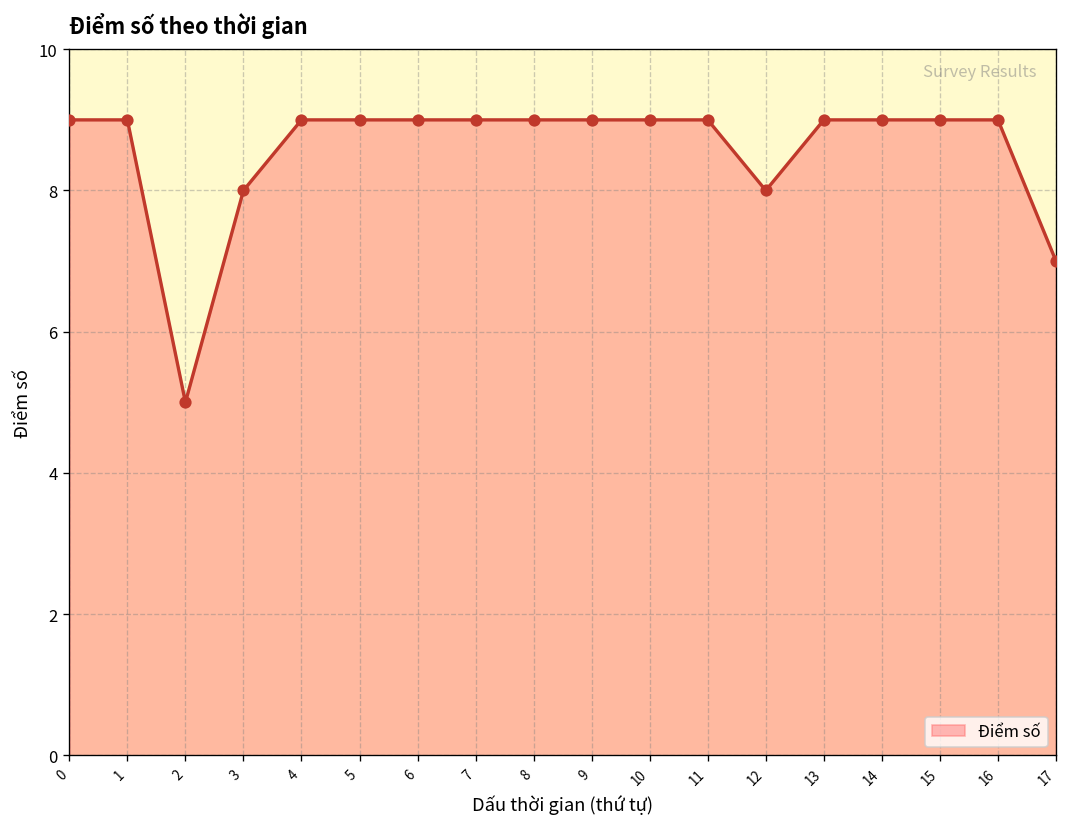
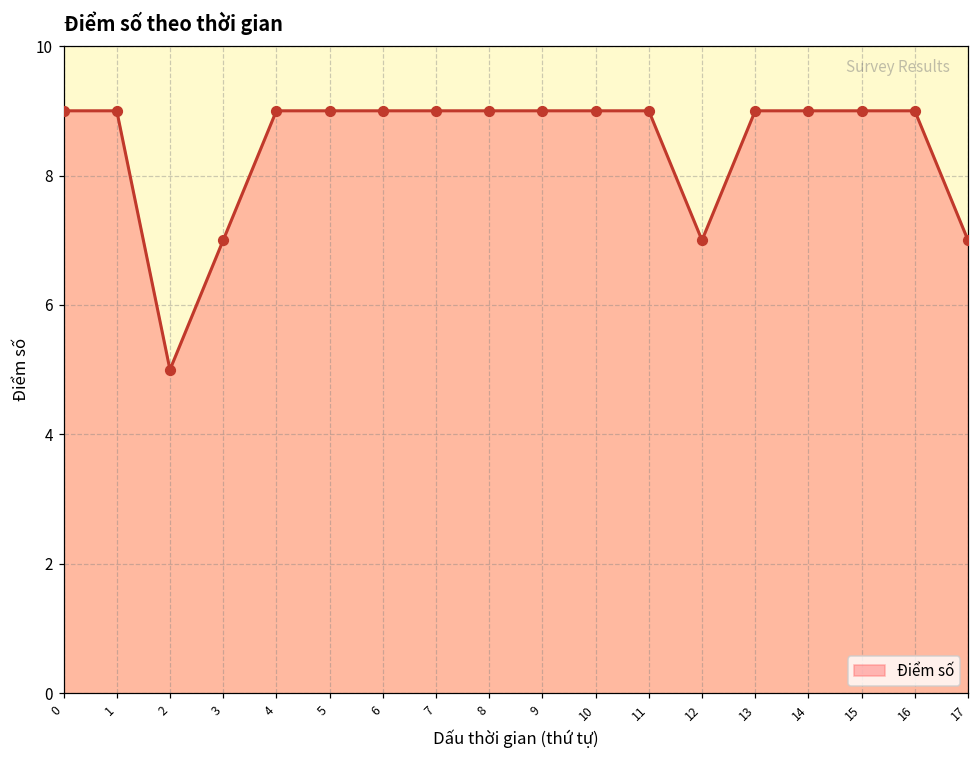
  {
    "0": 9,
    "1": 9,
    "2": 5,
-   "3": 8,
+   "3": 7,
    "4": 9,
    "5": 9,
    "6": 9,
    "7": 9,
    "8": 9,
    "9": 9,
    "10": 9,
    "11": 9,
-   "12": 8,
+   "12": 7,
    "13": 9,
    "14": 9,
    "15": 9,
    "16": 9,
    "17": 7
  }
